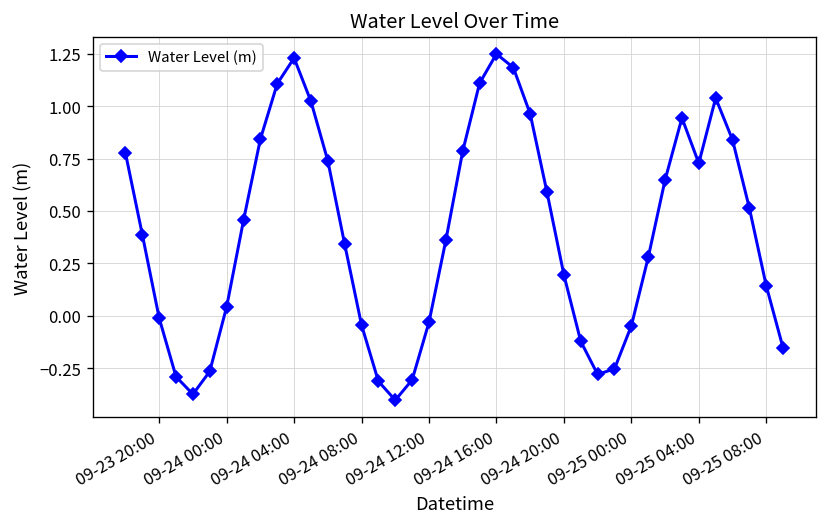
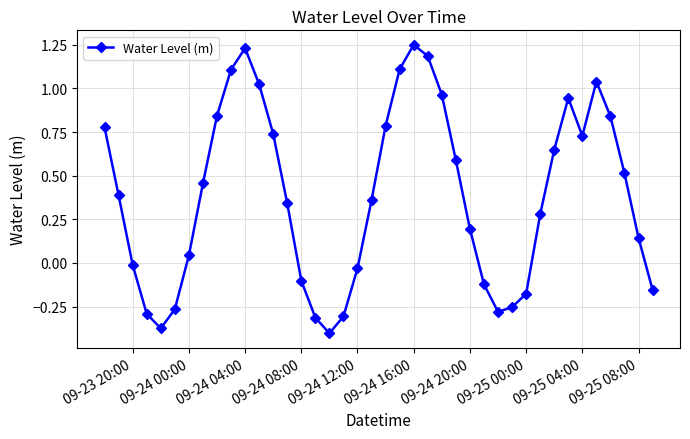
  {
    "09-23 20:00": -0.01,
    "09-24 00:00": 0.04,
    "09-24 04:00": 1.23,
-   "09-24 08:00": -0.04,
+   "09-24 08:00": -0.10,
    "09-24 12:00": -0.03,
    "09-24 16:00": 1.25,
    "09-24 20:00": 0.19,
-   "09-25 00:00": -0.05,
+   "09-25 00:00": -0.18,
    "09-25 04:00": 0.73,
    "09-25 08:00": 0.14
  }
